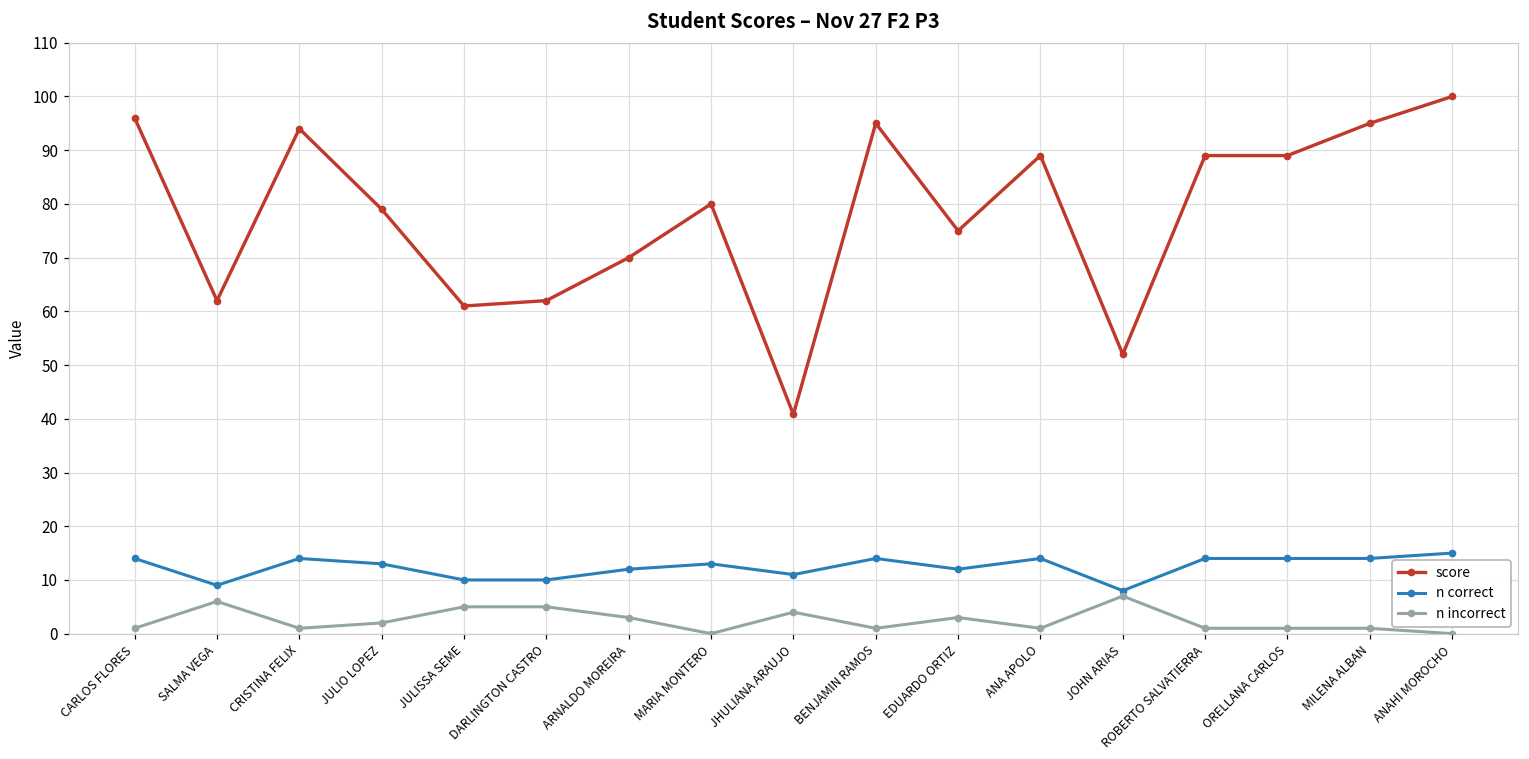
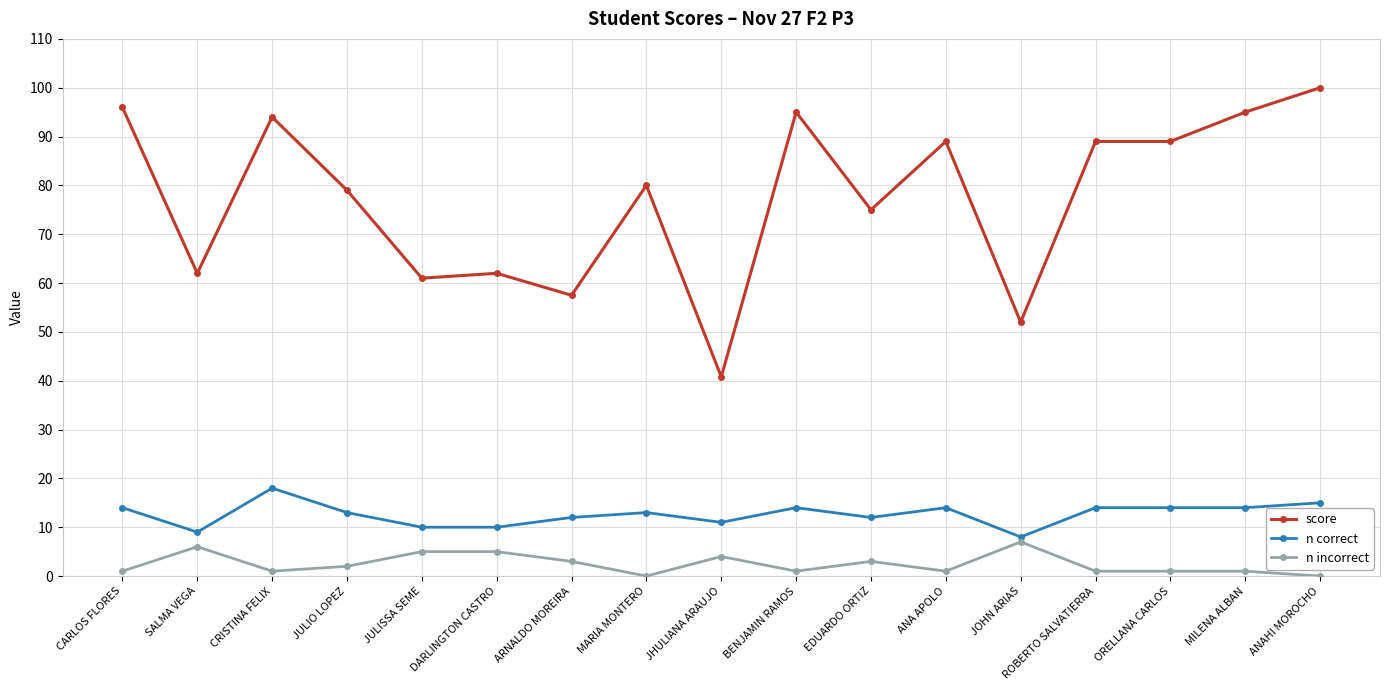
  {
    "score": {
      "CARLOS FLORES": 96,
      "SALMA VEGA": 62,
      "CRISTINA FELIX": 94,
      "JULIO LOPEZ": 79,
      "JULISSA SEME": 61,
      "DARLINGTON CASTRO": 62,
-     "ARNALDO MOREIRA": 70,
+     "ARNALDO MOREIRA": 58,
      "MARIA MONTERO": 80,
      "JHULIANA ARAUJO": 41,
      "BENJAMIN RAMOS": 95,
      "EDUARDO ORTIZ": 75,
      "ANA APOLO": 89,
      "JOHN ARIAS": 52,
      "ROBERTO SALVATIERRA": 89,
      "ORELLANA CARLOS": 89,
      "MILENA ALBAN": 95,
      "ANAHI MOROCHO": 100
    },
    "n correct": {
      "CARLOS FLORES": 14,
      "SALMA VEGA": 9,
-     "CRISTINA FELIX": 14,
+     "CRISTINA FELIX": 18,
      "JULIO LOPEZ": 13,
      "JULISSA SEME": 10,
      "DARLINGTON CASTRO": 10,
      "ARNALDO MOREIRA": 12,
      "MARIA MONTERO": 13,
      "JHULIANA ARAUJO": 11,
      "BENJAMIN RAMOS": 14,
      "EDUARDO ORTIZ": 12,
      "ANA APOLO": 14,
      "JOHN ARIAS": 8,
      "ROBERTO SALVATIERRA": 14,
      "ORELLANA CARLOS": 14,
      "MILENA ALBAN": 14,
      "ANAHI MOROCHO": 15
    },
    "n incorrect": {
      "CARLOS FLORES": 1,
      "SALMA VEGA": 6,
      "CRISTINA FELIX": 1,
      "JULIO LOPEZ": 2,
      "JULISSA SEME": 5,
      "DARLINGTON CASTRO": 5,
      "ARNALDO MOREIRA": 3,
      "MARIA MONTERO": 0,
      "JHULIANA ARAUJO": 4,
      "BENJAMIN RAMOS": 1,
      "EDUARDO ORTIZ": 3,
      "ANA APOLO": 1,
      "JOHN ARIAS": 7,
      "ROBERTO SALVATIERRA": 1,
      "ORELLANA CARLOS": 1,
      "MILENA ALBAN": 1,
      "ANAHI MOROCHO": 0
    }
  }
